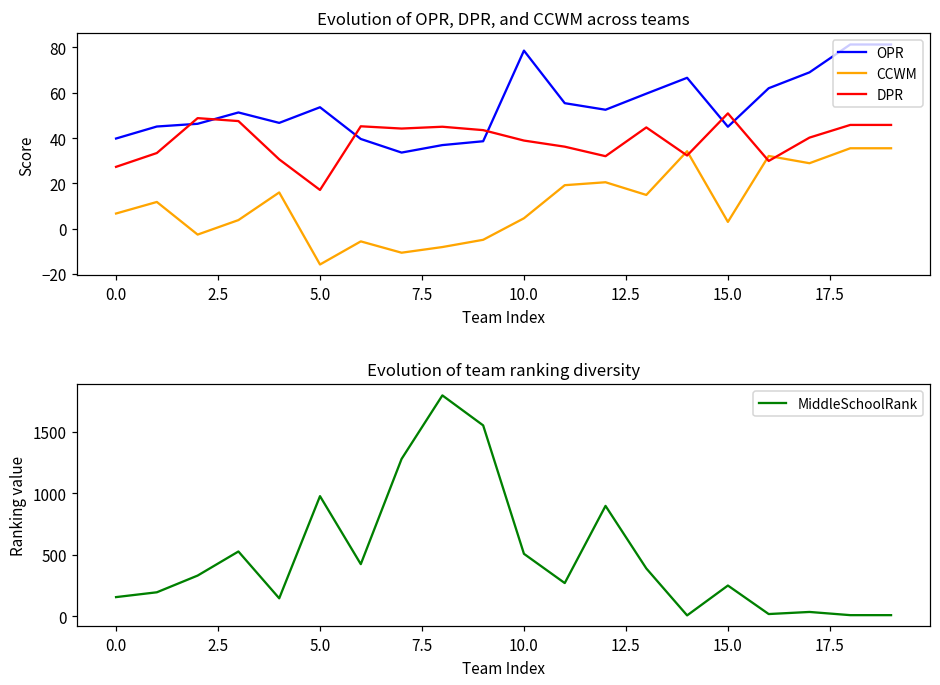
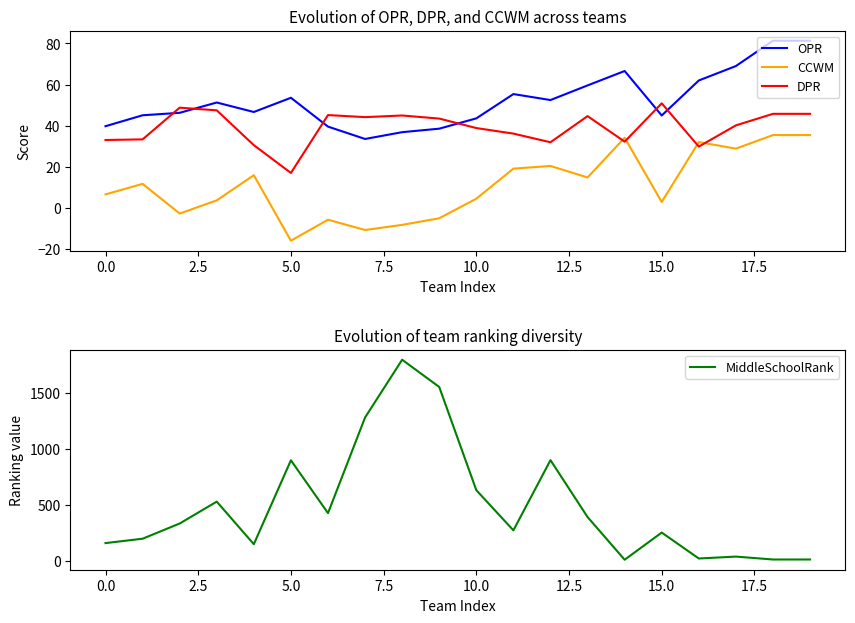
  {
    "Evolution of OPR, DPR, and CCWM across teams": {
      "OPR": {
        "0.0": 40,
        "5.0": 54,
-       "10.0": 79,
+       "10.0": 44,
        "15.0": 45
      },
      "CCWM": {
        "0.0": 7,
        "5.0": -16,
        "10.0": 5,
        "15.0": 3
      },
      "DPR": {
-       "0.0": 27,
+       "0.0": 33,
        "5.0": 17,
        "10.0": 39,
        "15.0": 51
      }
    },
    "Evolution of team ranking diversity": {
      "0.0": 160,
-     "5.0": 980,
-     "10.0": 510,
+     "5.0": 900,
+     "10.0": 630,
      "15.0": 250
    }
  }
